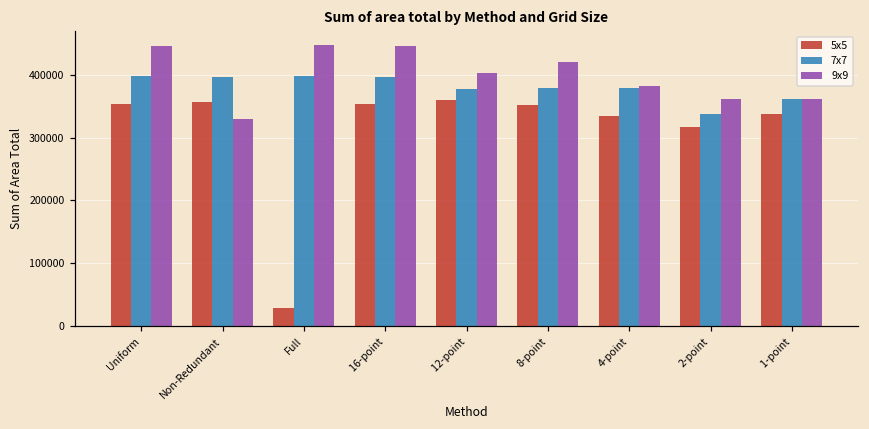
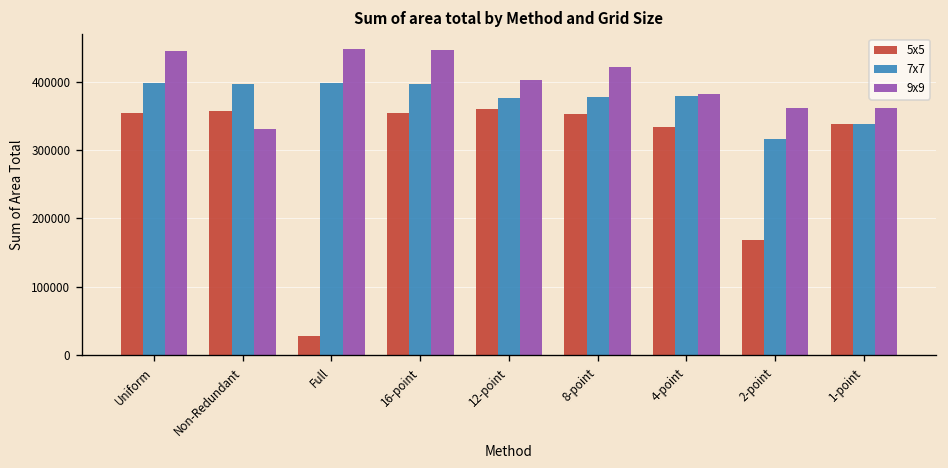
  {
    "5x5": {
      "Uniform": 350000,
      "Non-Redundant": 360000,
      "Full": 30000,
      "16-point": 350000,
      "12-point": 360000,
      "8-point": 350000,
      "4-point": 330000,
-     "2-point": 320000,
+     "2-point": 170000,
      "1-point": 340000
    },
    "7x7": {
      "Uniform": 400000,
      "Non-Redundant": 400000,
      "Full": 400000,
      "16-point": 400000,
      "12-point": 380000,
      "8-point": 380000,
      "4-point": 380000,
-     "2-point": 340000,
-     "1-point": 360000
+     "2-point": 320000,
+     "1-point": 340000
    },
    "9x9": {
      "Uniform": 450000,
      "Non-Redundant": 330000,
      "Full": 450000,
      "16-point": 450000,
      "12-point": 400000,
      "8-point": 420000,
      "4-point": 380000,
      "2-point": 360000,
      "1-point": 360000
    }
  }
